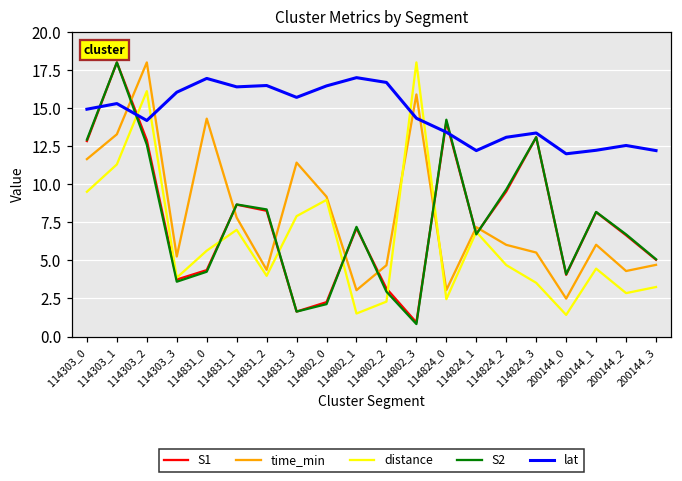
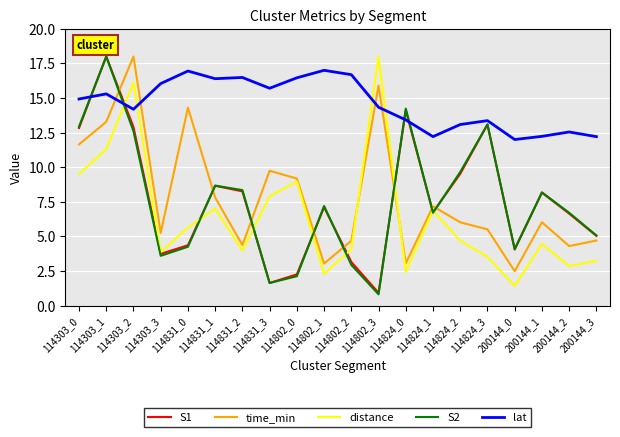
  {
    "S1": {
      "114303_2": 12.9,
      "114802_2": 3.2
    },
    "time_min": {
      "114303_0": 11.6,
      "114303_1": 13.3,
      "114303_2": 18.0,
      "114303_3": 5.3,
      "114831_0": 14.3,
      "114831_1": 7.8,
      "114831_2": 4.4,
-     "114831_3": 11.4,
+     "114831_3": 9.7,
      "114802_0": 9.2,
      "114802_1": 3.0,
      "114802_2": 4.7,
      "114802_3": 15.9,
      "114824_0": 3.1,
      "114824_1": 7.2,
      "114824_2": 6.0,
      "114824_3": 5.5,
      "200144_0": 2.5,
      "200144_1": 6.0,
      "200144_2": 4.3,
      "200144_3": 4.7
    },
    "distance": {
      "114303_0": 9.5,
      "114303_1": 11.3,
      "114303_2": 16.1,
      "114831_0": 5.6,
      "114831_1": 7.0,
      "114831_2": 4.0,
      "114831_3": 7.9,
      "114802_0": 9.0,
-     "114802_1": 1.5,
-     "114802_2": 2.3,
+     "114802_1": 2.3,
+     "114802_2": 4.1,
      "114802_3": 18.0,
      "114824_0": 2.5,
      "114824_2": 4.7,
      "114824_3": 3.5,
      "200144_0": 1.4,
      "200144_1": 4.5,
      "200144_2": 2.9,
      "200144_3": 3.3
    },
    "S2": {
      "114303_2": 12.6,
      "114802_2": 2.9
    },
    "lat": {
      "114303_0": 14.9,
      "114303_1": 15.3,
      "114303_2": 14.2,
      "114303_3": 16.0,
      "114831_0": 16.9,
      "114831_1": 16.4,
      "114831_2": 16.5,
      "114831_3": 15.7,
      "114802_0": 16.5,
      "114802_1": 17.0,
      "114802_2": 16.7,
      "114802_3": 14.3,
      "114824_0": 13.4,
      "114824_1": 12.2,
      "114824_2": 13.1,
      "114824_3": 13.4,
      "200144_0": 12.0,
      "200144_1": 12.2,
      "200144_2": 12.5,
      "200144_3": 12.2
    }
  }
